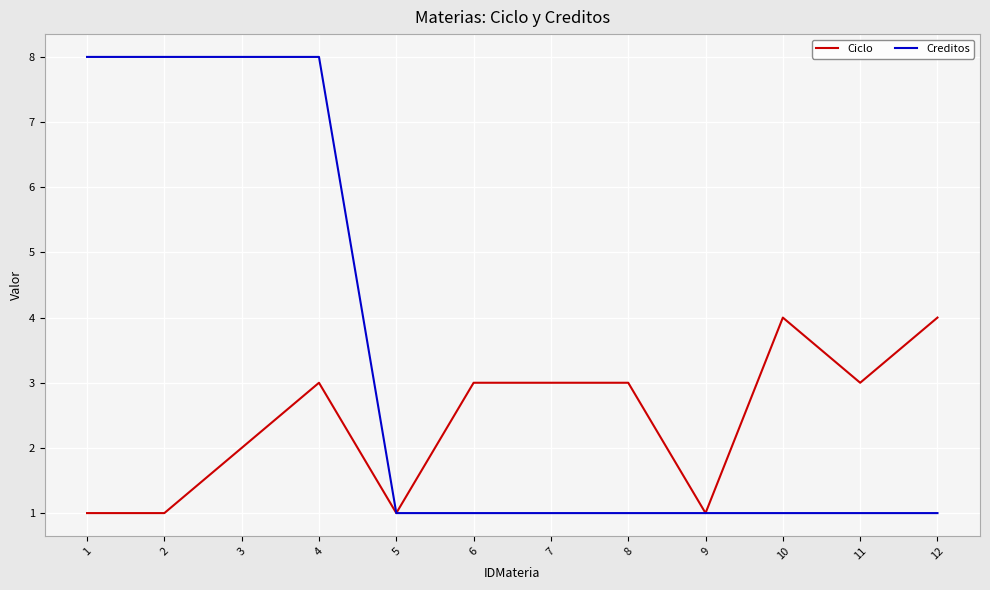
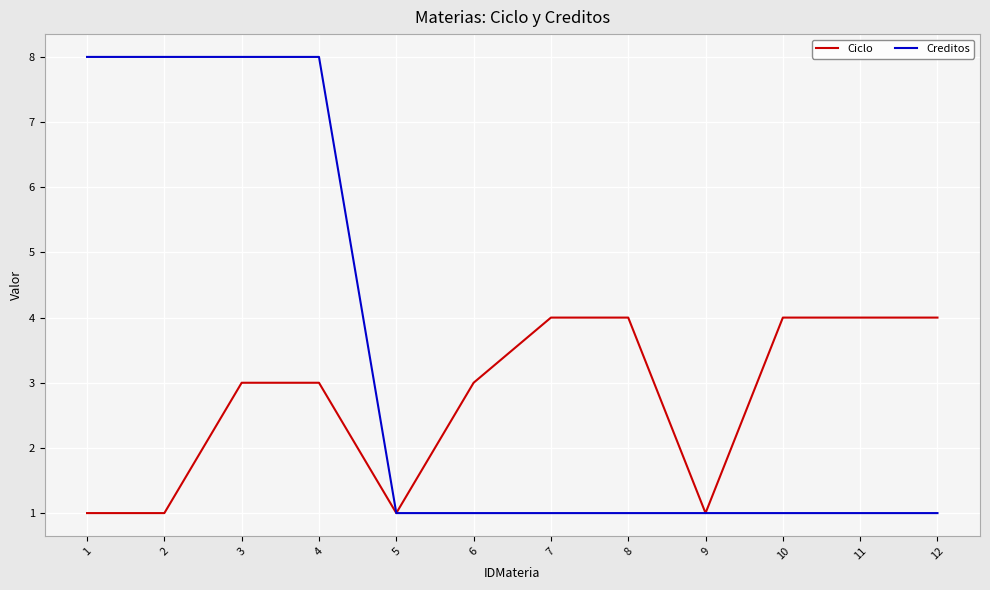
  {
    "Ciclo": {
      "1": 1,
      "2": 1,
-     "3": 2,
+     "3": 3,
      "4": 3,
      "6": 3,
-     "7": 3,
-     "8": 3,
+     "7": 4,
+     "8": 4,
      "10": 4,
-     "11": 3,
+     "11": 4,
      "12": 4
    },
    "Creditos": {
      "1": 8,
      "2": 8,
      "3": 8,
      "4": 8,
      "6": 1,
      "7": 1,
      "8": 1,
      "10": 1,
      "11": 1,
      "12": 1
    }
  }
